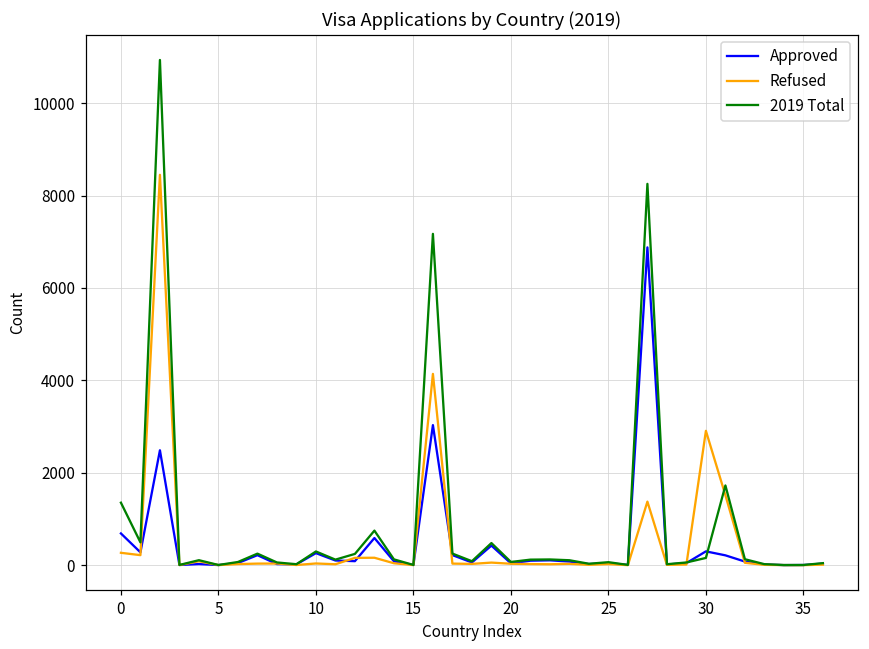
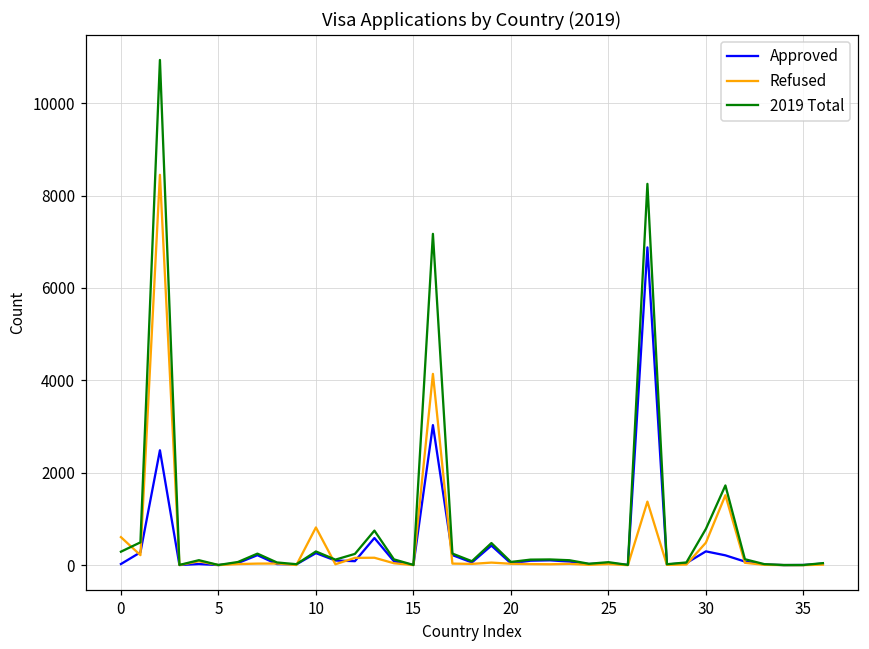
  {
    "Approved": {
-     "0": 700,
+     "0": 0,
      "30": 300
    },
    "Refused": {
-     "0": 300,
-     "10": 0,
-     "30": 2900
+     "0": 600,
+     "10": 800,
+     "30": 500
    },
    "2019 Total": {
-     "0": 1400,
-     "30": 200
+     "0": 300,
+     "30": 800
    }
  }
